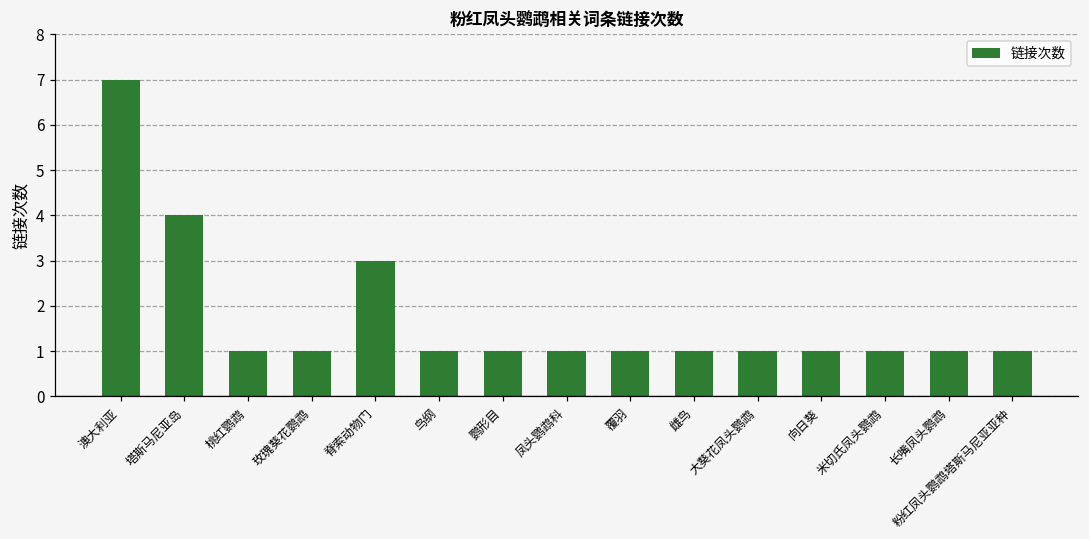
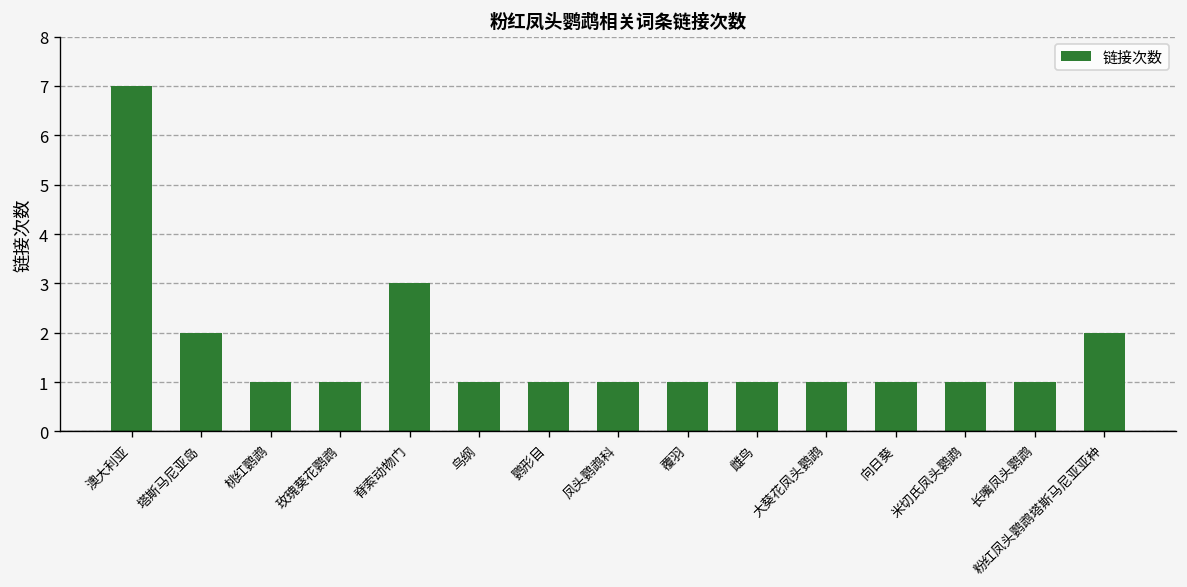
  {
    "澳大利亚": 7,
-   "塔斯马尼亚岛": 4,
+   "塔斯马尼亚岛": 2,
    "桃红鹦鹉": 1,
    "玫瑰葵花鹦鹉": 1,
    "脊索动物门": 3,
    "鸟纲": 1,
    "鹦形目": 1,
    "凤头鹦鹉科": 1,
    "覆羽": 1,
    "雌鸟": 1,
    "大葵花凤头鹦鹉": 1,
    "向日葵": 1,
    "米切氏凤头鹦鹉": 1,
    "长嘴凤头鹦鹉": 1,
-   "粉红凤头鹦鹉塔斯马尼亚亚种": 1
+   "粉红凤头鹦鹉塔斯马尼亚亚种": 2
  }
